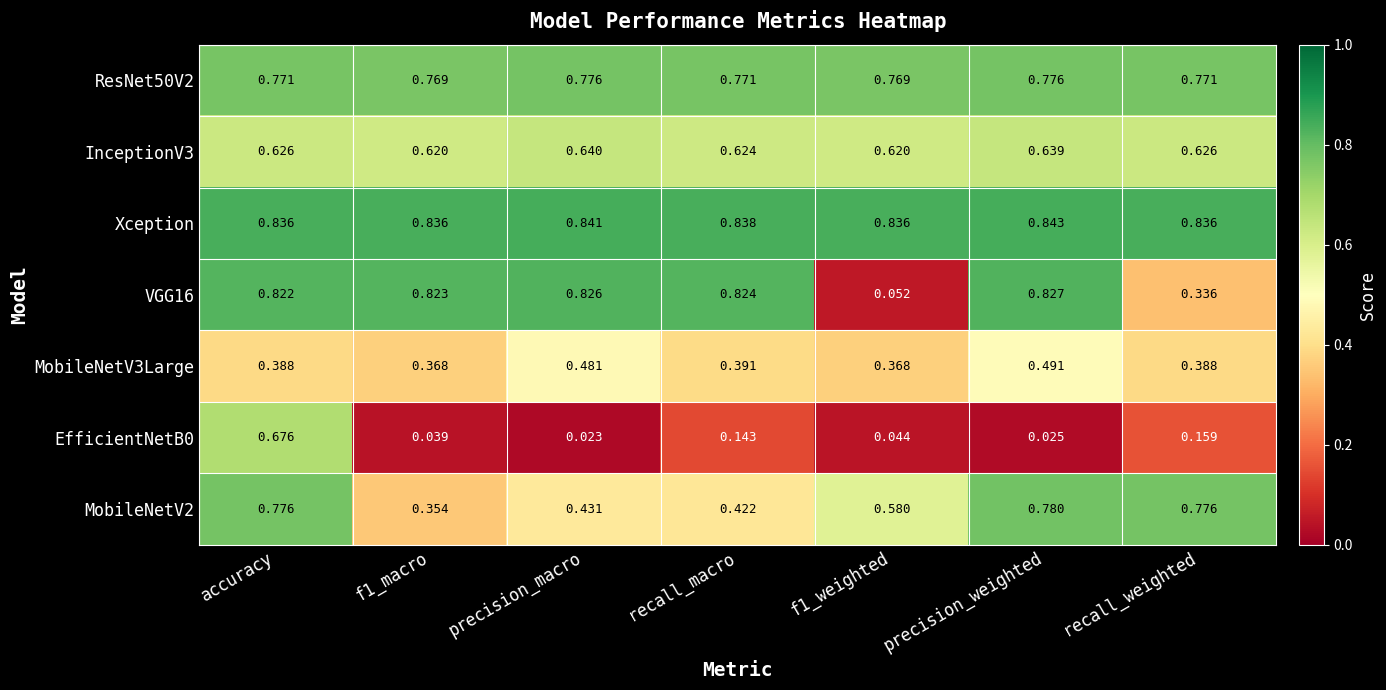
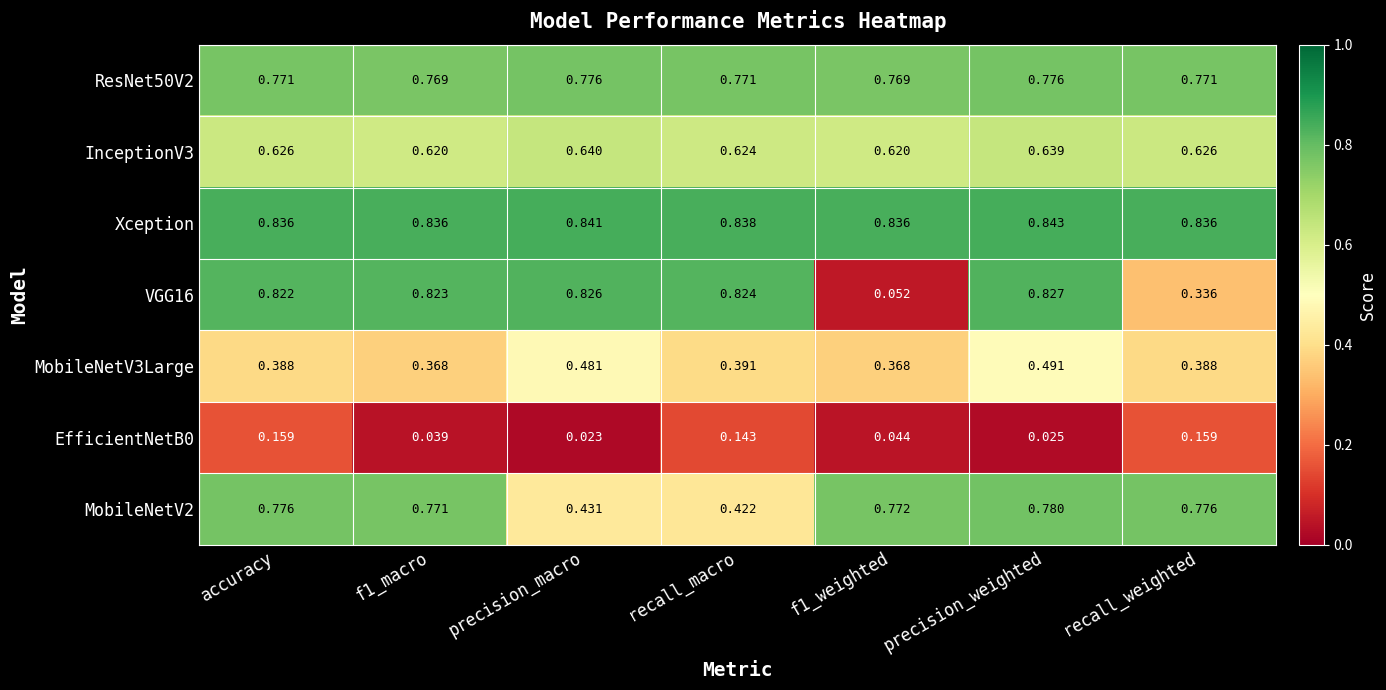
  {
    "ResNet50V2": {
      "accuracy": 0.771,
      "f1_macro": 0.769,
      "precision_macro": 0.776,
      "recall_macro": 0.771,
      "f1_weighted": 0.769,
      "precision_weighted": 0.776,
      "recall_weighted": 0.771
    },
    "InceptionV3": {
      "accuracy": 0.626,
      "f1_macro": 0.620,
      "precision_macro": 0.640,
      "recall_macro": 0.624,
      "f1_weighted": 0.620,
      "precision_weighted": 0.639,
      "recall_weighted": 0.626
    },
    "Xception": {
      "accuracy": 0.836,
      "f1_macro": 0.836,
      "precision_macro": 0.841,
      "recall_macro": 0.838,
      "f1_weighted": 0.836,
      "precision_weighted": 0.843,
      "recall_weighted": 0.836
    },
    "VGG16": {
      "accuracy": 0.822,
      "f1_macro": 0.823,
      "precision_macro": 0.826,
      "recall_macro": 0.824,
      "f1_weighted": 0.052,
      "precision_weighted": 0.827,
      "recall_weighted": 0.336
    },
    "MobileNetV3Large": {
      "accuracy": 0.388,
      "f1_macro": 0.368,
      "precision_macro": 0.481,
      "recall_macro": 0.391,
      "f1_weighted": 0.368,
      "precision_weighted": 0.491,
      "recall_weighted": 0.388
    },
    "EfficientNetB0": {
-     "accuracy": 0.676,
+     "accuracy": 0.159,
      "f1_macro": 0.039,
      "precision_macro": 0.023,
      "recall_macro": 0.143,
      "f1_weighted": 0.044,
      "precision_weighted": 0.025,
      "recall_weighted": 0.159
    },
    "MobileNetV2": {
      "accuracy": 0.776,
-     "f1_macro": 0.354,
+     "f1_macro": 0.771,
      "precision_macro": 0.431,
      "recall_macro": 0.422,
-     "f1_weighted": 0.580,
+     "f1_weighted": 0.772,
      "precision_weighted": 0.780,
      "recall_weighted": 0.776
    }
  }
